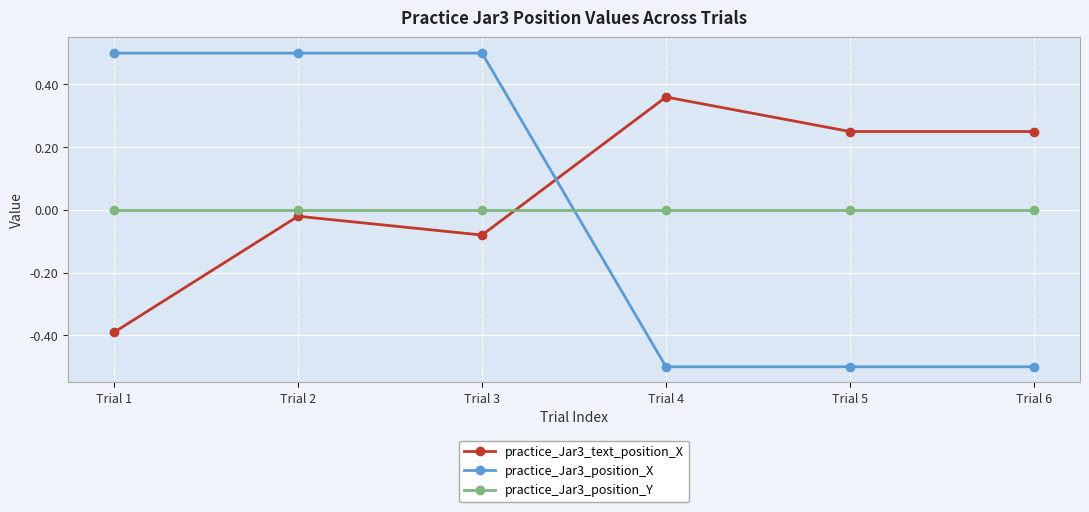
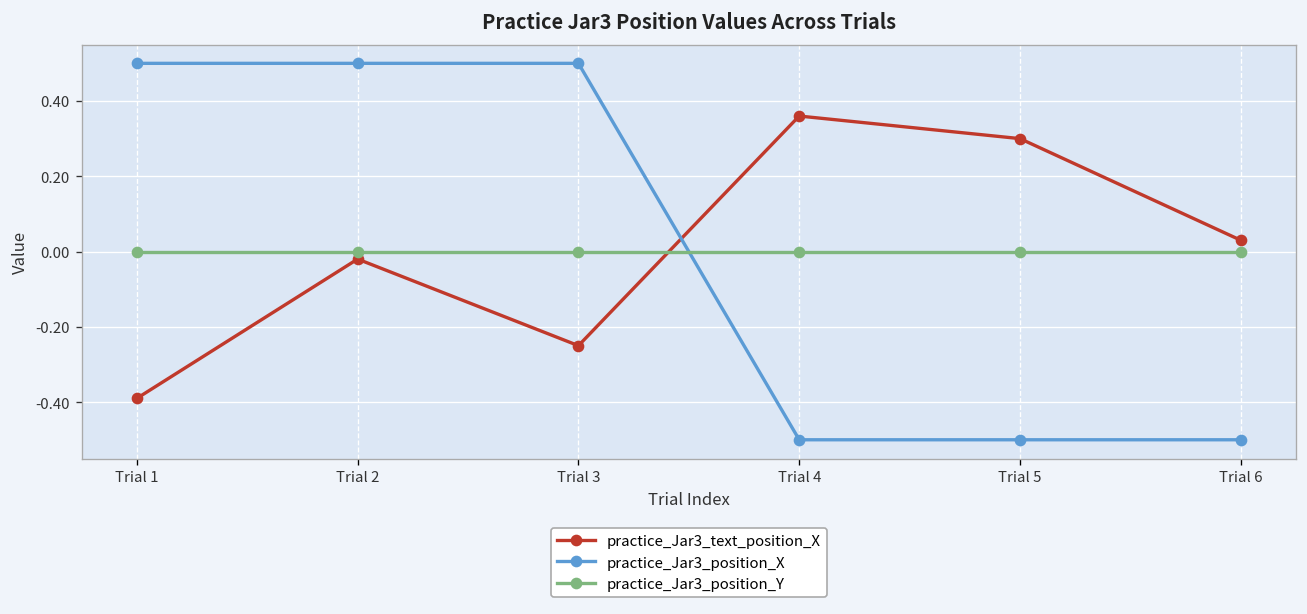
  {
    "practice_Jar3_text_position_X": {
      "Trial 1": -0.39,
      "Trial 2": -0.02,
-     "Trial 3": -0.08,
+     "Trial 3": -0.25,
      "Trial 4": 0.36,
-     "Trial 5": 0.25,
-     "Trial 6": 0.25
+     "Trial 5": 0.30,
+     "Trial 6": 0.03
    },
    "practice_Jar3_position_X": {
      "Trial 1": 0.50,
      "Trial 2": 0.50,
      "Trial 3": 0.50,
      "Trial 4": -0.50,
      "Trial 5": -0.50,
      "Trial 6": -0.50
    },
    "practice_Jar3_position_Y": {
      "Trial 1": 0.00,
      "Trial 2": 0.00,
      "Trial 3": 0.00,
      "Trial 4": 0.00,
      "Trial 5": 0.00,
      "Trial 6": 0.00
    }
  }
